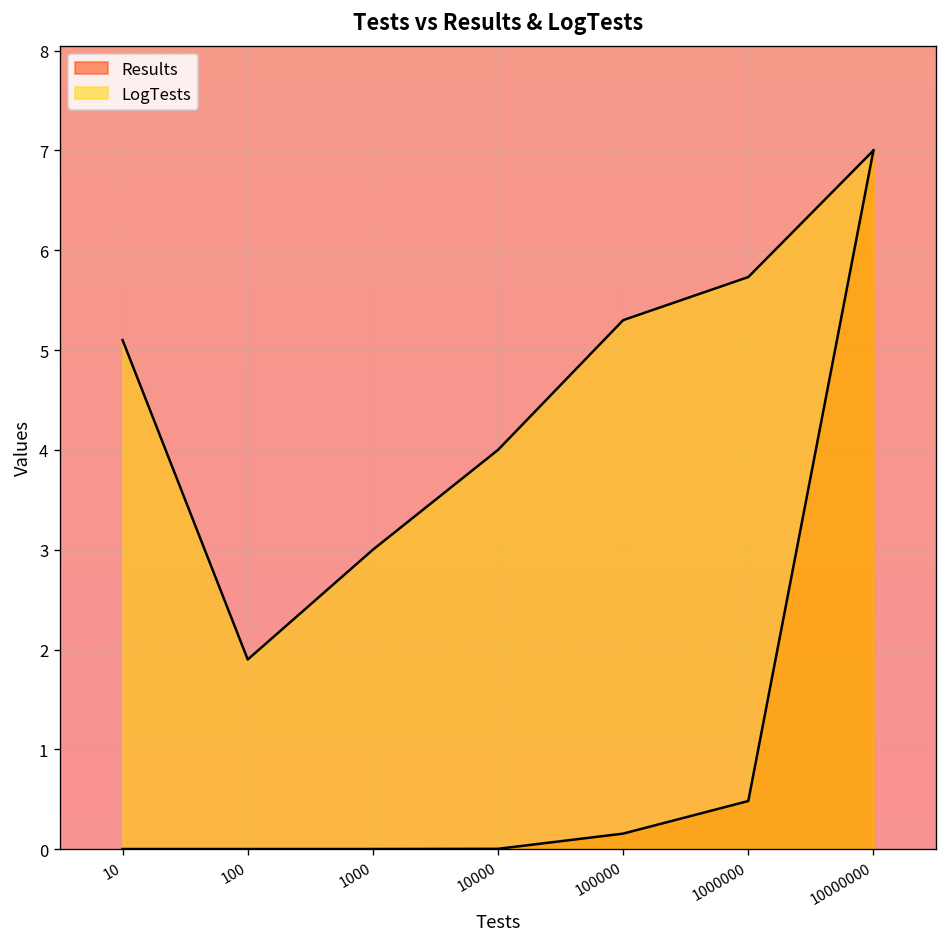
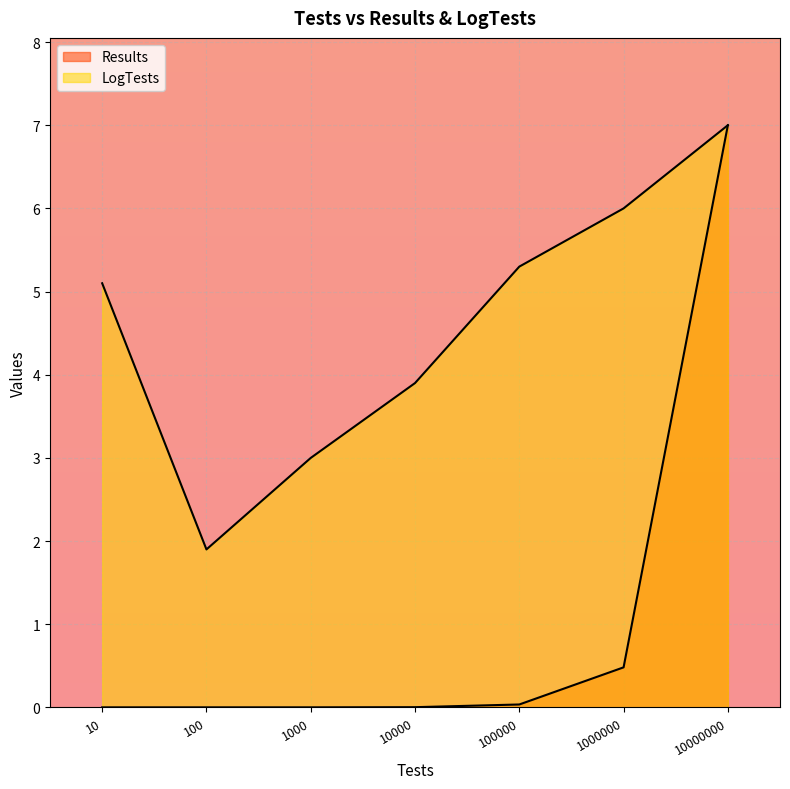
  {
    "Results": {
      "10": 0.0,
      "100": 0.0,
      "1000": 0.0,
      "10000": 0.0,
-     "100000": 0.2,
+     "100000": 0.0,
      "1000000": 0.5
    },
    "LogTests": {
      "10": 5.1,
      "100": 1.9,
      "1000": 3.0,
-     "10000": 4.0,
+     "10000": 3.9,
      "100000": 5.3,
-     "1000000": 5.7
+     "1000000": 6.0
    }
  }
